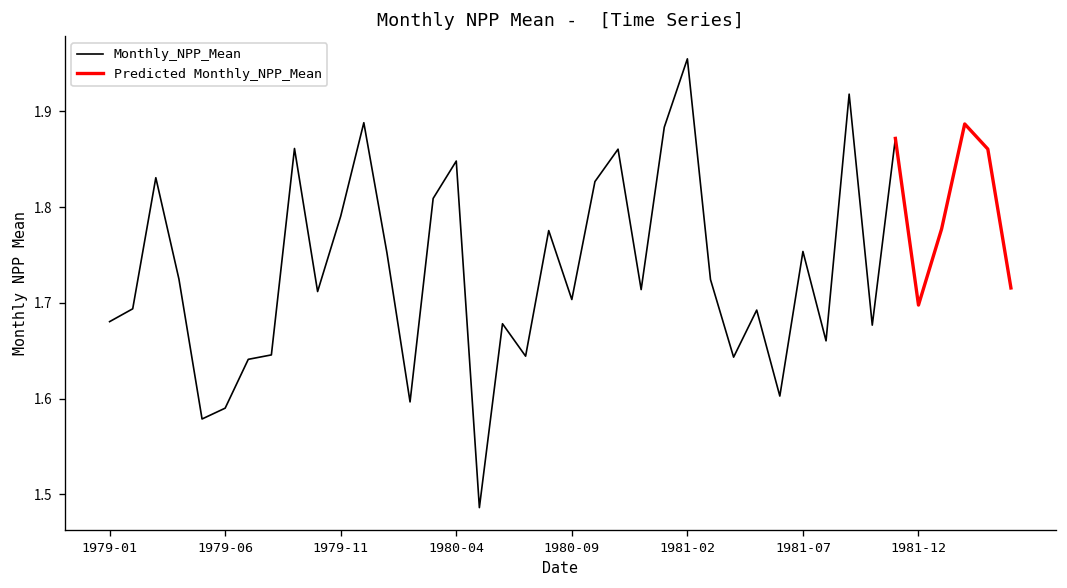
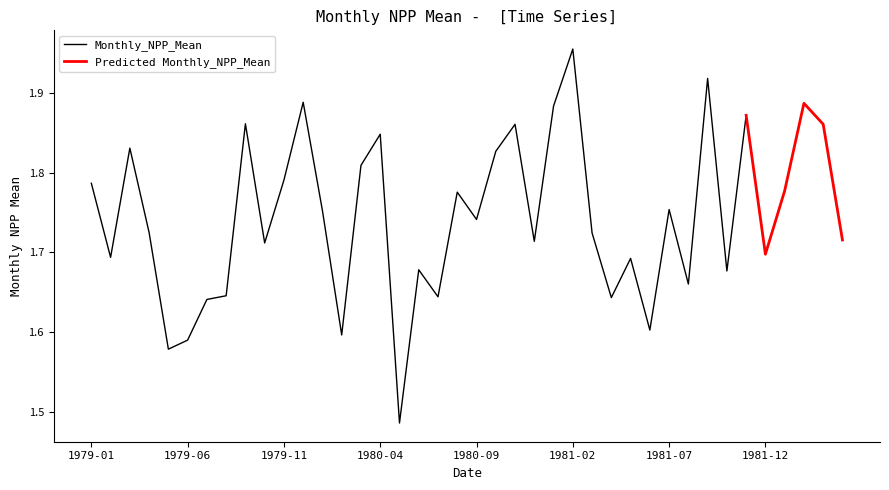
  {
    "Monthly_NPP_Mean": {
-     "1979-01": 1.68,
+     "1979-01": 1.79,
      "1979-06": 1.59,
      "1979-11": 1.79,
      "1980-04": 1.85,
-     "1980-09": 1.70,
+     "1980-09": 1.74,
      "1981-02": 1.95,
      "1981-07": 1.75
    },
    "Predicted Monthly_NPP_Mean": {
      "1981-12": 1.70
    }
  }
